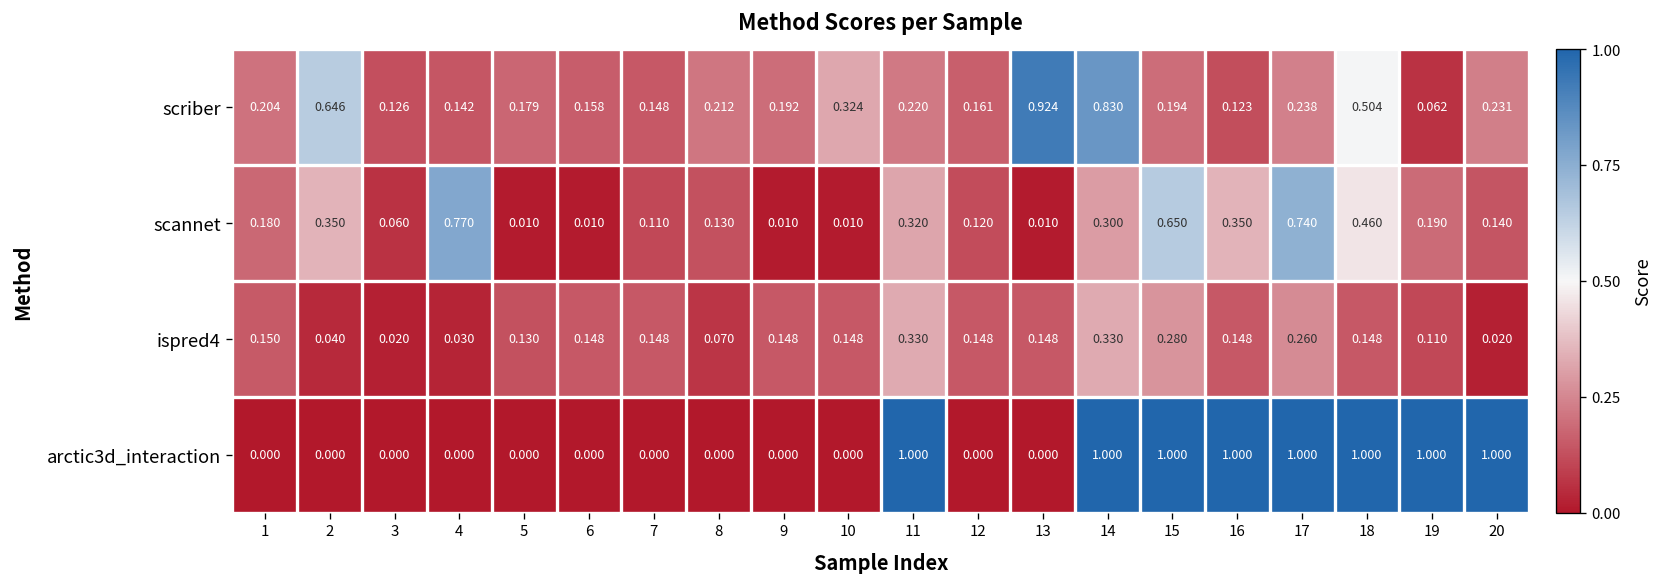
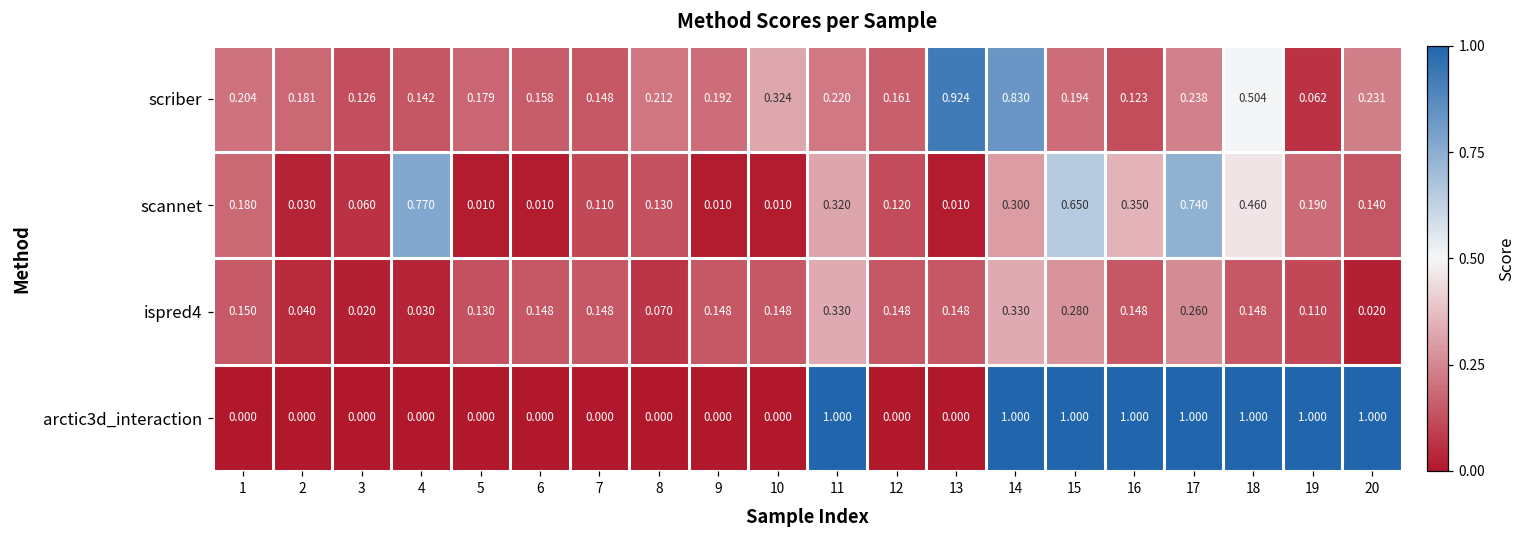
  {
    "scriber": {
      "1": 0.204,
-     "2": 0.646,
+     "2": 0.181,
      "3": 0.126,
      "4": 0.142,
      "5": 0.179,
      "6": 0.158,
      "7": 0.148,
      "8": 0.212,
      "9": 0.192,
      "10": 0.324,
      "11": 0.220,
      "12": 0.161,
      "13": 0.924,
      "14": 0.830,
      "15": 0.194,
      "16": 0.123,
      "17": 0.238,
      "18": 0.504,
      "19": 0.062,
      "20": 0.231
    },
    "scannet": {
      "1": 0.180,
-     "2": 0.350,
+     "2": 0.030,
      "3": 0.060,
      "4": 0.770,
      "5": 0.010,
      "6": 0.010,
      "7": 0.110,
      "8": 0.130,
      "9": 0.010,
      "10": 0.010,
      "11": 0.320,
      "12": 0.120,
      "13": 0.010,
      "14": 0.300,
      "15": 0.650,
      "16": 0.350,
      "17": 0.740,
      "18": 0.460,
      "19": 0.190,
      "20": 0.140
    },
    "ispred4": {
      "1": 0.150,
      "2": 0.040,
      "3": 0.020,
      "4": 0.030,
      "5": 0.130,
      "6": 0.148,
      "7": 0.148,
      "8": 0.070,
      "9": 0.148,
      "10": 0.148,
      "11": 0.330,
      "12": 0.148,
      "13": 0.148,
      "14": 0.330,
      "15": 0.280,
      "16": 0.148,
      "17": 0.260,
      "18": 0.148,
      "19": 0.110,
      "20": 0.020
    },
    "arctic3d_interaction": {
      "1": 0.000,
      "2": 0.000,
      "3": 0.000,
      "4": 0.000,
      "5": 0.000,
      "6": 0.000,
      "7": 0.000,
      "8": 0.000,
      "9": 0.000,
      "10": 0.000,
      "11": 1.000,
      "12": 0.000,
      "13": 0.000,
      "14": 1.000,
      "15": 1.000,
      "16": 1.000,
      "17": 1.000,
      "18": 1.000,
      "19": 1.000,
      "20": 1.000
    }
  }
